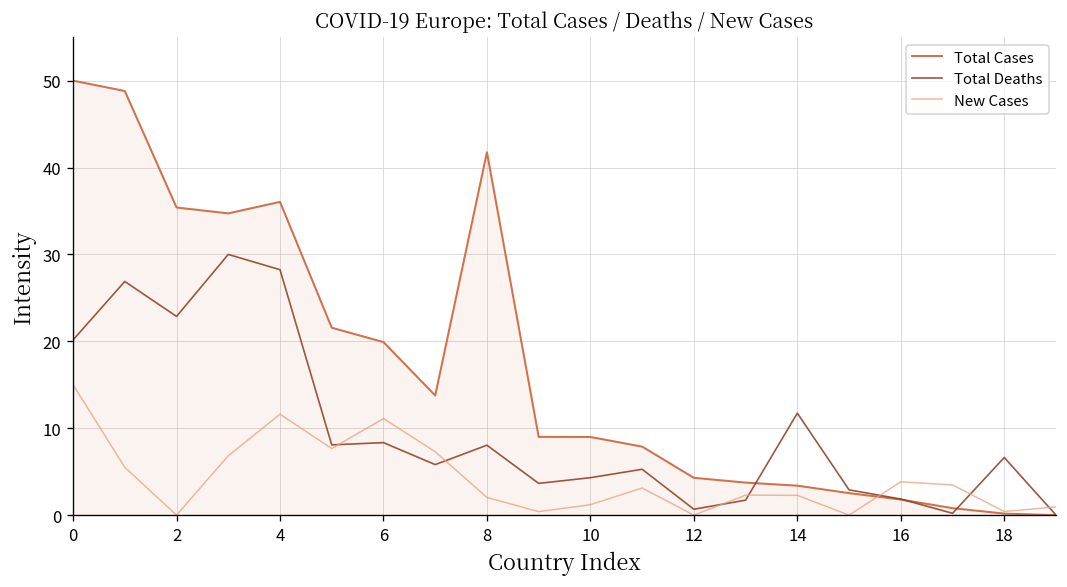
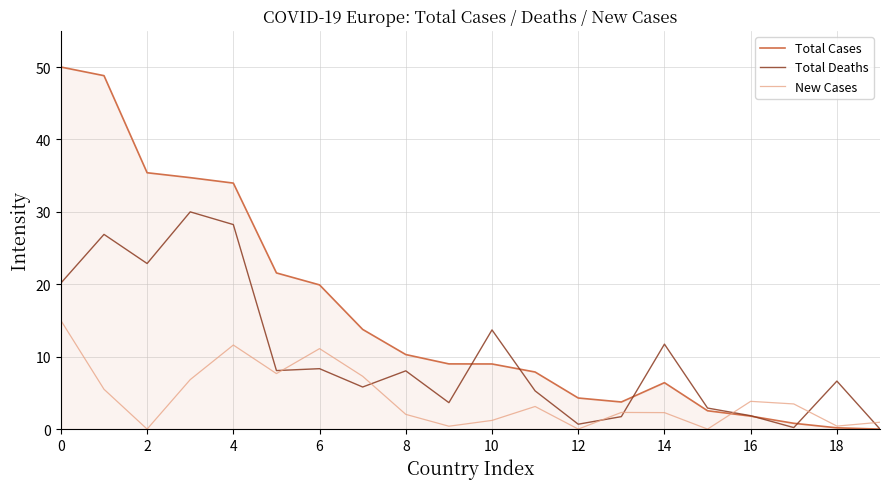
  {
    "Total Cases": {
      "0": 50,
      "2": 35,
-     "4": 36,
+     "4": 34,
      "6": 20,
-     "8": 42,
+     "8": 10,
      "10": 9,
      "12": 4,
-     "14": 3
+     "14": 6
    },
    "Total Deaths": {
      "0": 20,
      "2": 23,
      "4": 28,
      "6": 8,
      "8": 8,
-     "10": 4,
+     "10": 14,
      "12": 1,
      "14": 12,
      "18": 7
    },
    "New Cases": {
      "0": 15,
      "2": 0,
      "4": 12,
      "6": 11,
      "8": 2,
      "10": 1,
      "12": 0,
      "14": 2,
      "16": 4
    }
  }
